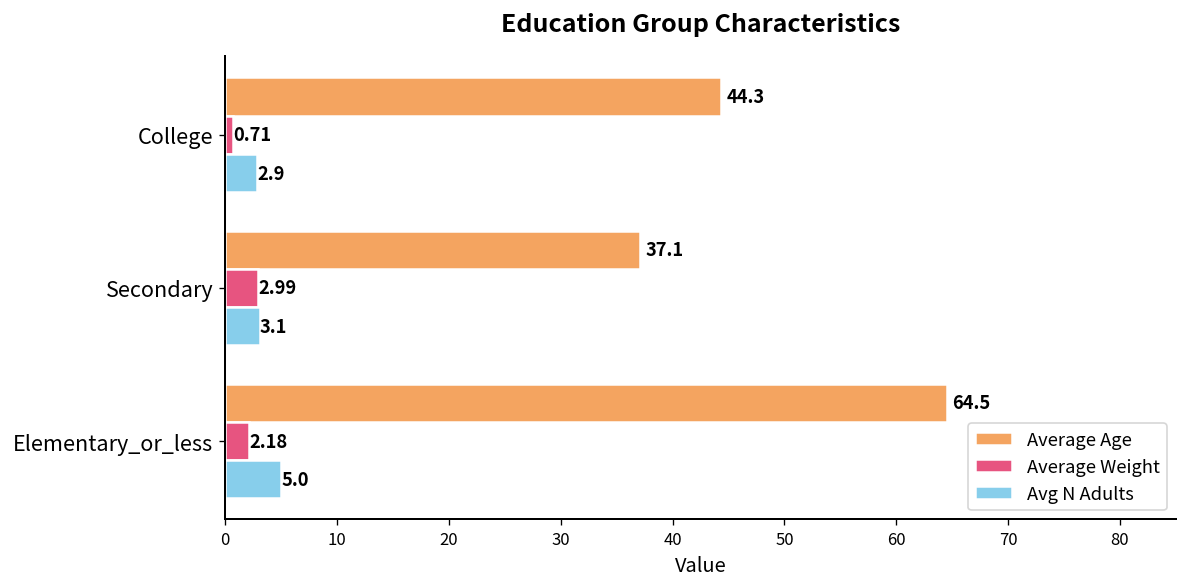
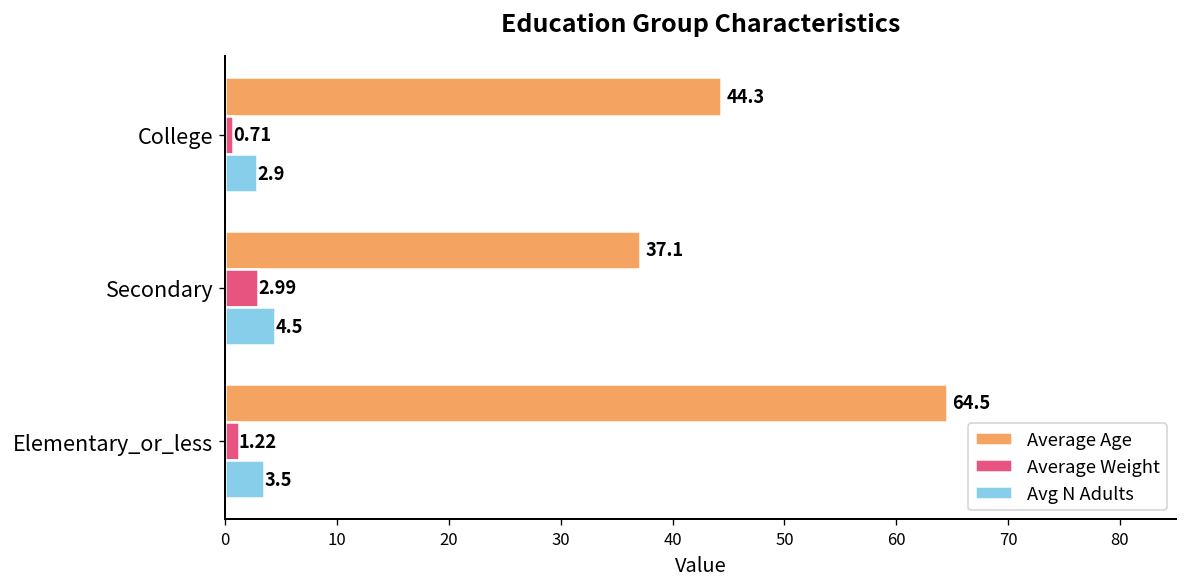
  {
    "Average Age": {
      "College": 44.3,
      "Secondary": 37.1,
      "Elementary_or_less": 64.5
    },
    "Average Weight": {
      "College": 0.71,
      "Secondary": 2.99,
-     "Elementary_or_less": 2.18
+     "Elementary_or_less": 1.22
    },
    "Avg N Adults": {
      "College": 2.9,
-     "Secondary": 3.1,
-     "Elementary_or_less": 5.0
+     "Secondary": 4.5,
+     "Elementary_or_less": 3.5
    }
  }
